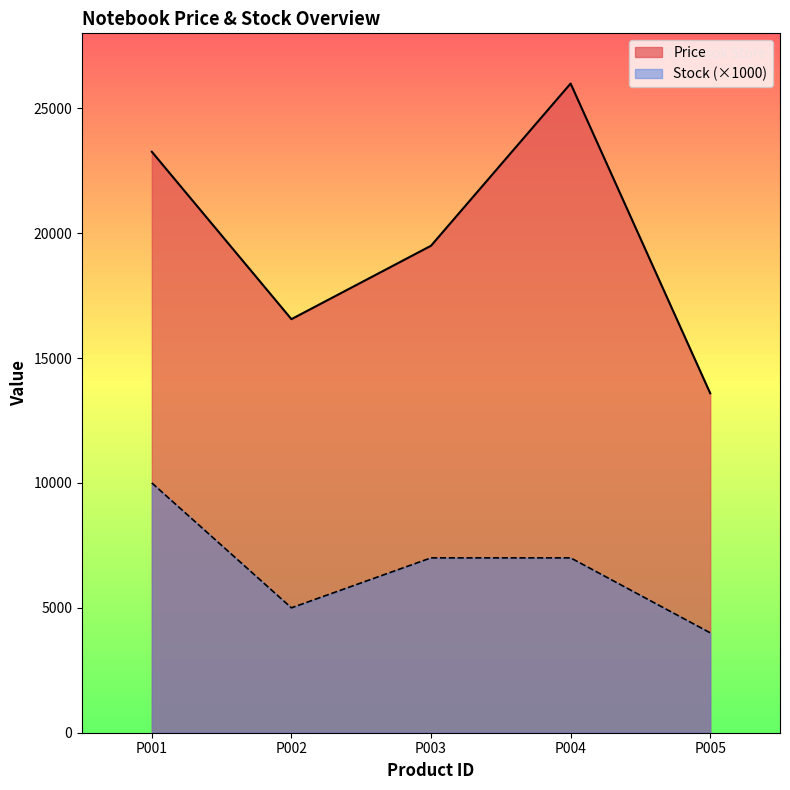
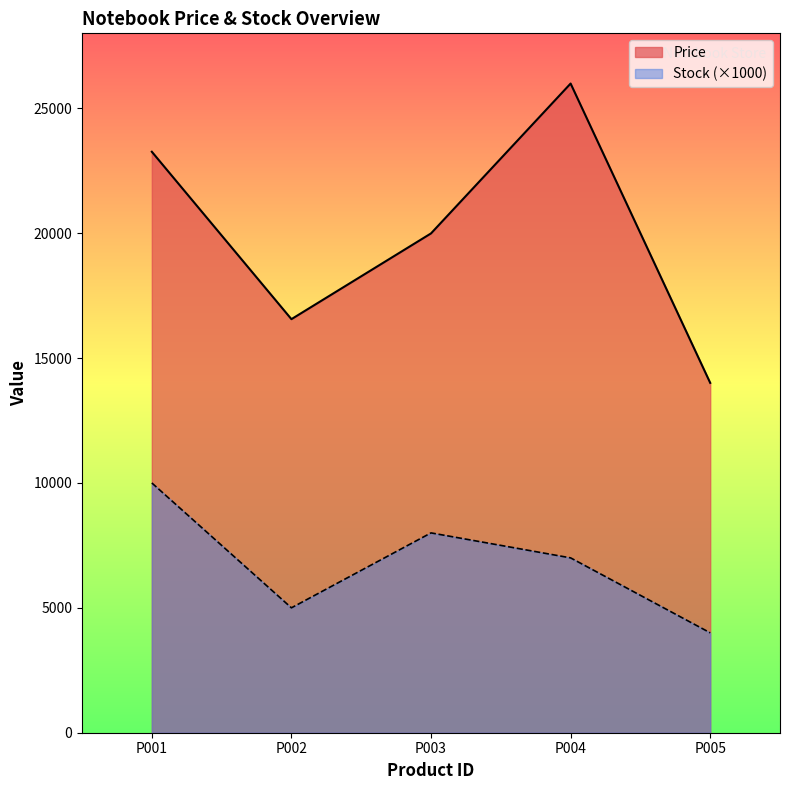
  {
    "Price": {
      "P001": 23300,
      "P002": 16600,
-     "P003": 19500,
+     "P003": 20000,
      "P004": 26000,
-     "P005": 13600
+     "P005": 14000
    },
    "Stock (×1000)": {
      "P001": 10000,
      "P002": 5000,
-     "P003": 7000,
+     "P003": 8000,
      "P004": 7000,
      "P005": 4000
    }
  }
